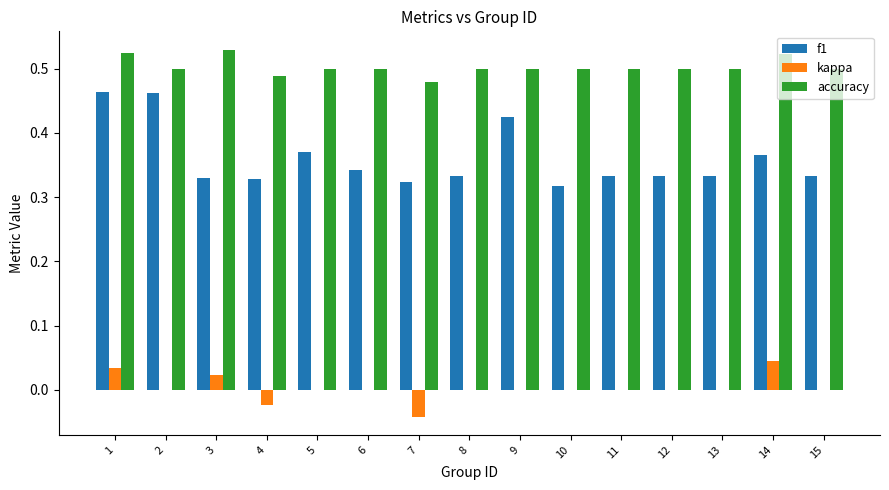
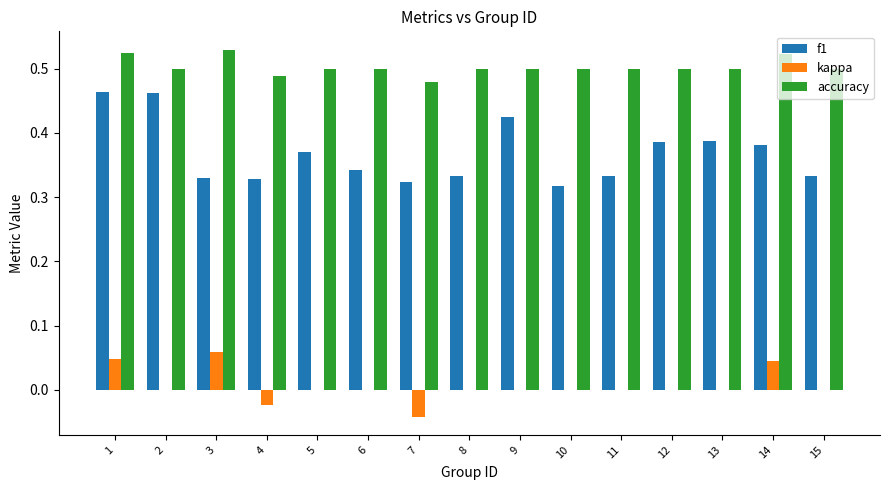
  {
    "f1": {
      "1": 0.46,
      "2": 0.46,
      "3": 0.33,
      "4": 0.33,
      "5": 0.37,
      "6": 0.34,
      "7": 0.32,
      "8": 0.33,
      "9": 0.42,
      "10": 0.32,
      "11": 0.33,
-     "12": 0.33,
-     "13": 0.33,
-     "14": 0.37,
+     "12": 0.39,
+     "13": 0.39,
+     "14": 0.38,
      "15": 0.33
    },
    "kappa": {
-     "1": 0.03,
+     "1": 0.05,
      "2": 0.00,
-     "3": 0.02,
+     "3": 0.06,
      "4": -0.02,
      "5": 0.00,
      "6": 0.00,
      "7": -0.04,
      "8": 0.00,
      "9": 0.00,
      "10": 0.00,
      "11": 0.00,
      "12": 0.00,
      "13": 0.00,
      "14": 0.04,
      "15": 0.00
    },
    "accuracy": {
      "1": 0.52,
      "2": 0.50,
      "3": 0.53,
      "4": 0.49,
      "5": 0.50,
      "6": 0.50,
      "7": 0.48,
      "8": 0.50,
      "9": 0.50,
      "10": 0.50,
      "11": 0.50,
      "12": 0.50,
      "13": 0.50
    }
  }
